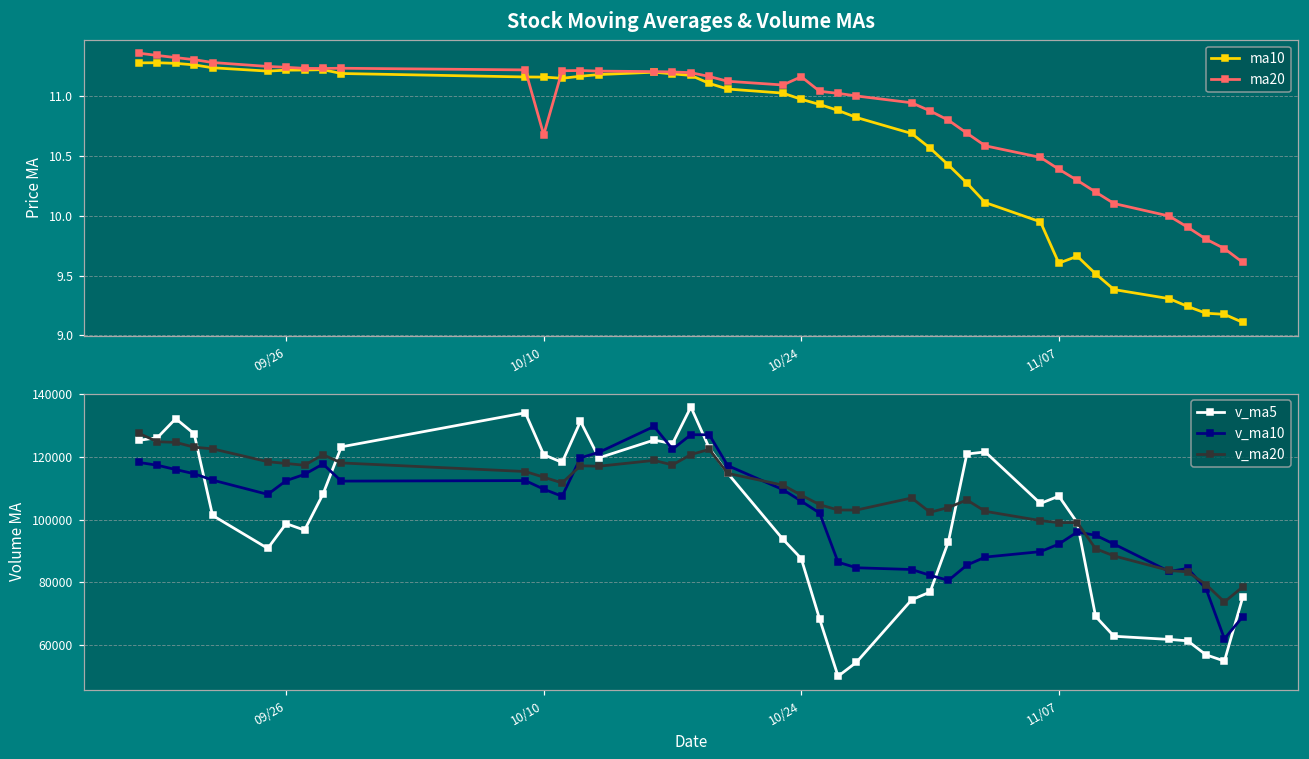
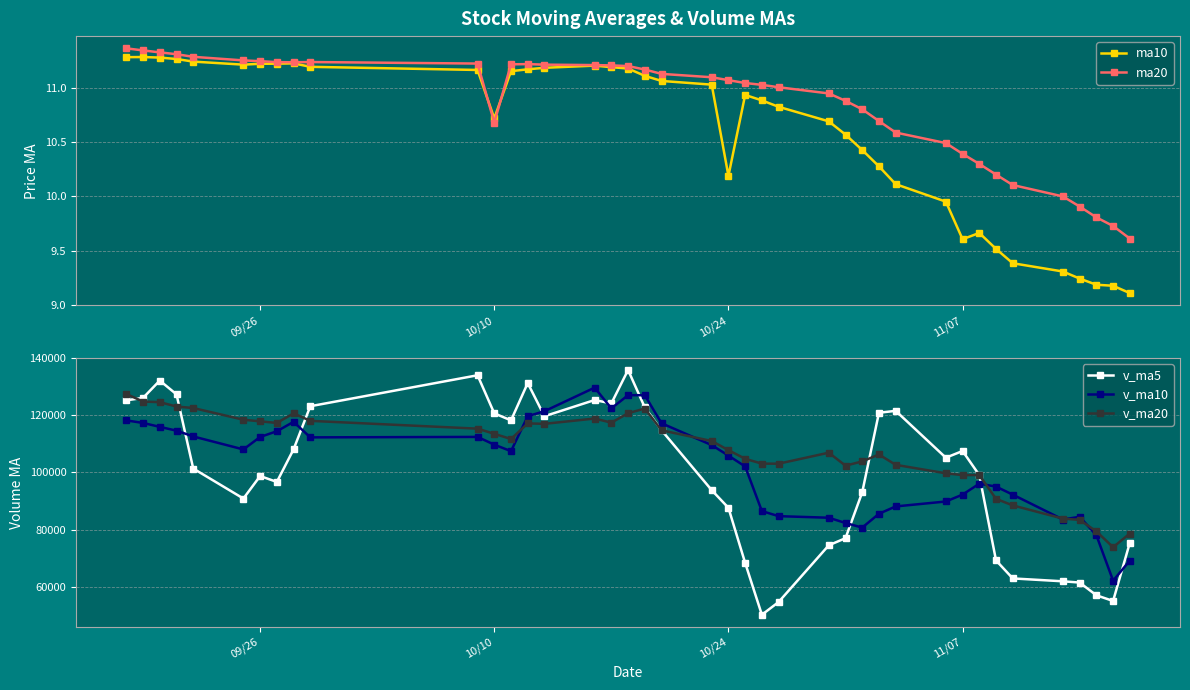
  {
    "Stock Moving Averages & Volume MAs": {
      "ma10": {
        "09/26": 11.22,
-       "10/10": 11.16,
-       "10/24": 10.98,
+       "10/10": 10.72,
+       "10/24": 10.19,
        "11/07": 9.61
      },
      "ma20": {
        "09/26": 11.24,
        "10/10": 10.68,
-       "10/24": 11.17,
+       "10/24": 11.07,
        "11/07": 10.39
      }
    }
  }
